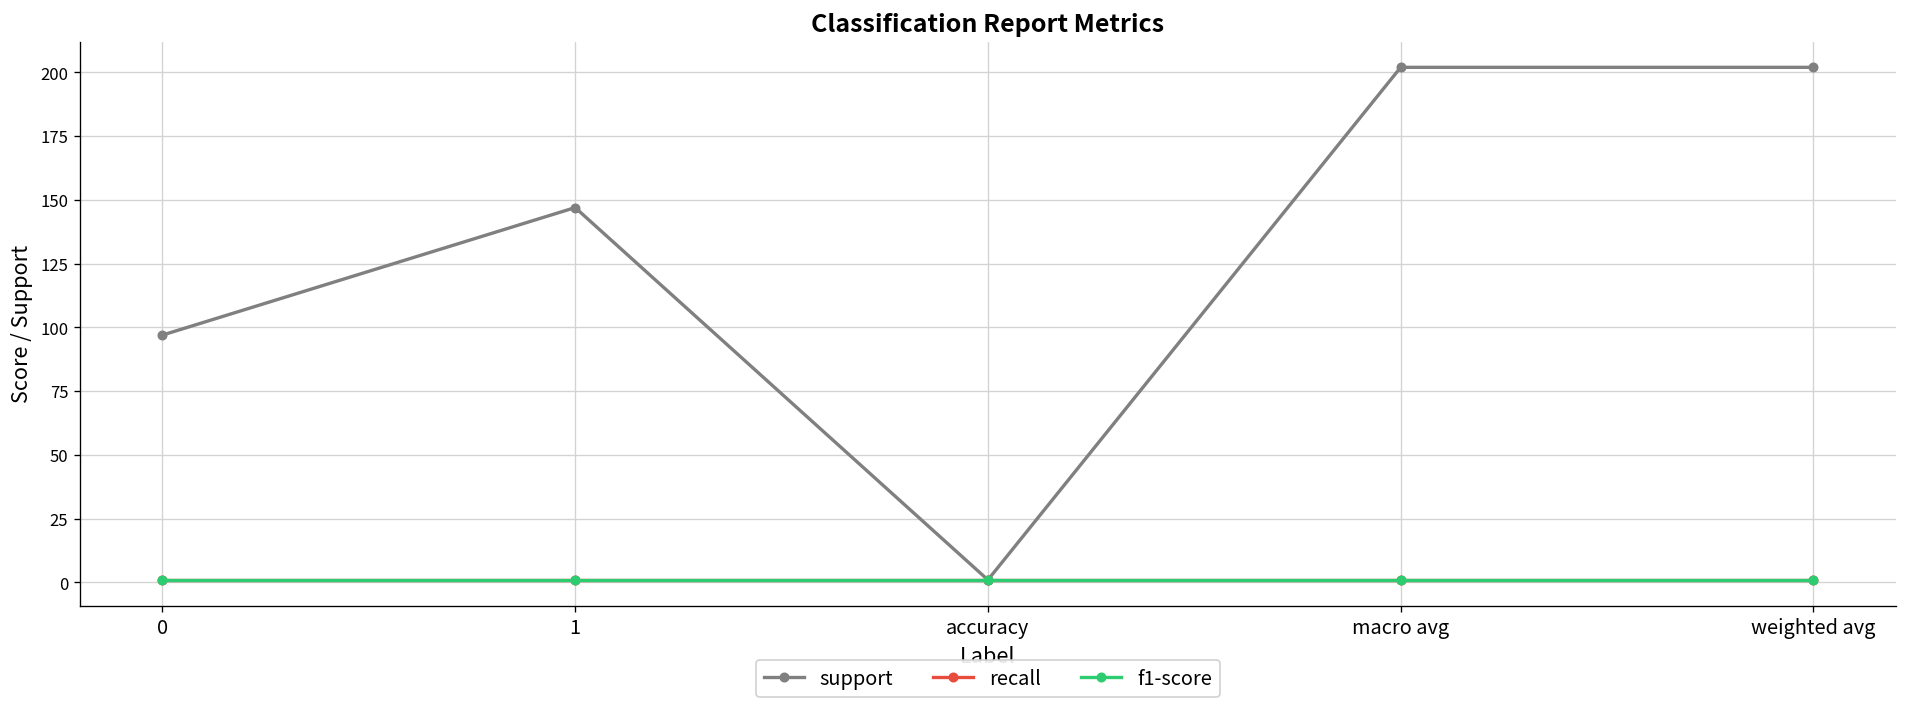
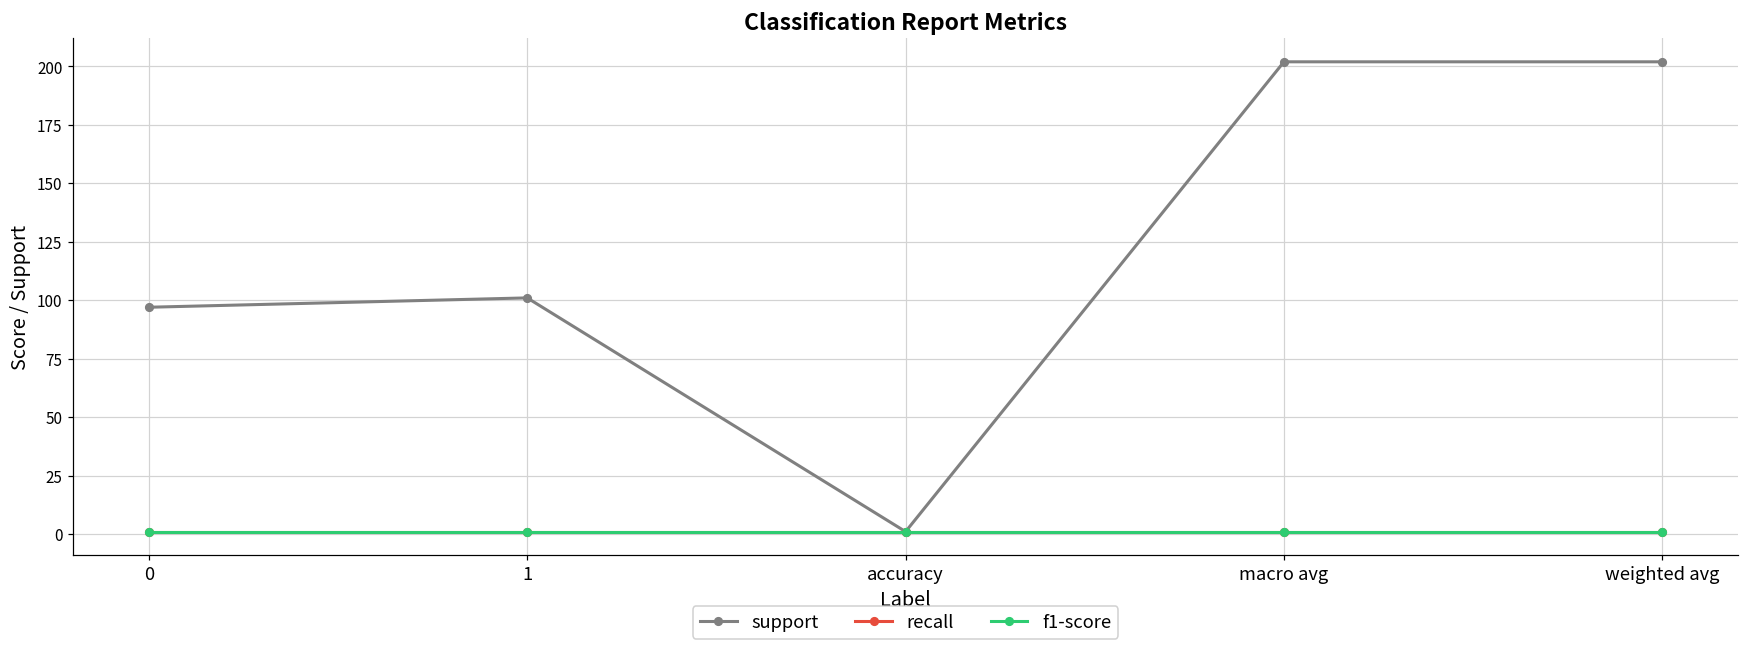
  {
    "support": {
      "0": 97,
-     "1": 147,
+     "1": 101,
      "macro avg": 202,
      "weighted avg": 202
    },
    "f1-score": {
      "0": 1,
      "1": 1,
      "macro avg": 1,
      "weighted avg": 1
    }
  }
